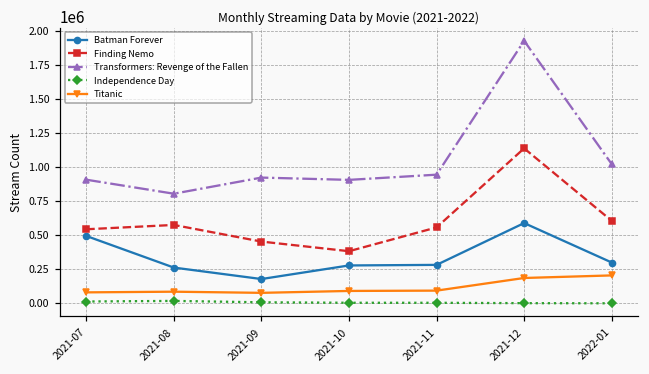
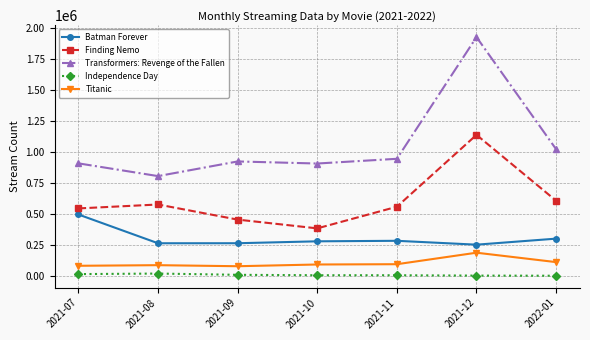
  {
    "Batman Forever": {
      "2021-07": 500000,
      "2021-08": 260000,
-     "2021-09": 180000,
+     "2021-09": 260000,
      "2021-10": 280000,
      "2021-11": 280000,
-     "2021-12": 590000,
+     "2021-12": 250000,
      "2022-01": 300000
    },
    "Finding Nemo": {
      "2021-07": 540000,
      "2021-08": 580000,
      "2021-09": 450000,
      "2021-10": 380000,
      "2021-11": 560000,
      "2021-12": 1140000,
      "2022-01": 610000
    },
    "Transformers: Revenge of the Fallen": {
      "2021-07": 910000,
      "2021-08": 810000,
      "2021-09": 920000,
      "2021-10": 910000,
      "2021-11": 950000,
      "2021-12": 1930000,
      "2022-01": 1020000
    },
    "Independence Day": {
      "2021-07": 10000,
      "2021-08": 20000,
      "2021-09": 10000,
      "2021-10": 10000,
      "2021-11": 10000,
      "2021-12": 0,
      "2022-01": 0
    },
    "Titanic": {
      "2021-07": 80000,
      "2021-08": 90000,
      "2021-09": 80000,
      "2021-10": 90000,
      "2021-11": 90000,
      "2021-12": 190000,
-     "2022-01": 210000
+     "2022-01": 110000
    }
  }
